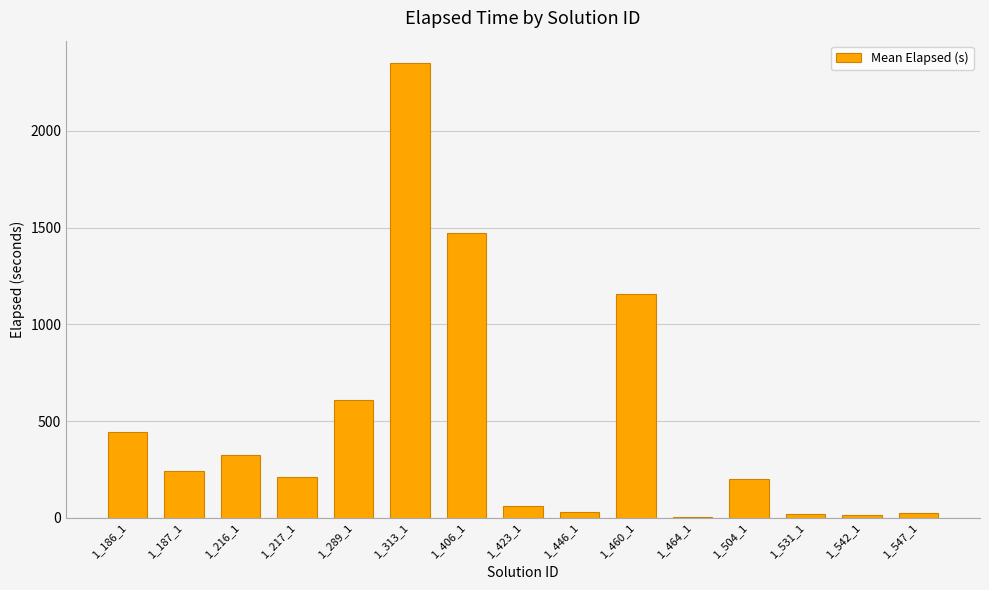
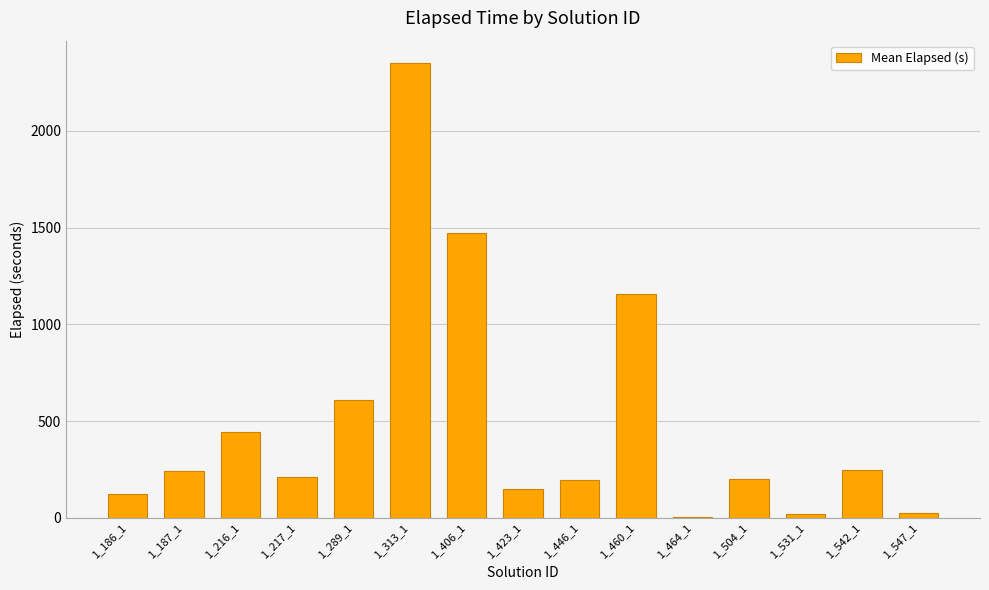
  {
-   "1_186_1": 440,
+   "1_186_1": 120,
    "1_187_1": 240,
-   "1_216_1": 330,
+   "1_216_1": 440,
    "1_217_1": 210,
    "1_289_1": 610,
    "1_313_1": 2350,
    "1_406_1": 1470,
-   "1_423_1": 60,
-   "1_446_1": 30,
+   "1_423_1": 150,
+   "1_446_1": 200,
    "1_460_1": 1160,
    "1_504_1": 200,
    "1_531_1": 20,
-   "1_542_1": 10,
+   "1_542_1": 250,
    "1_547_1": 30
  }
